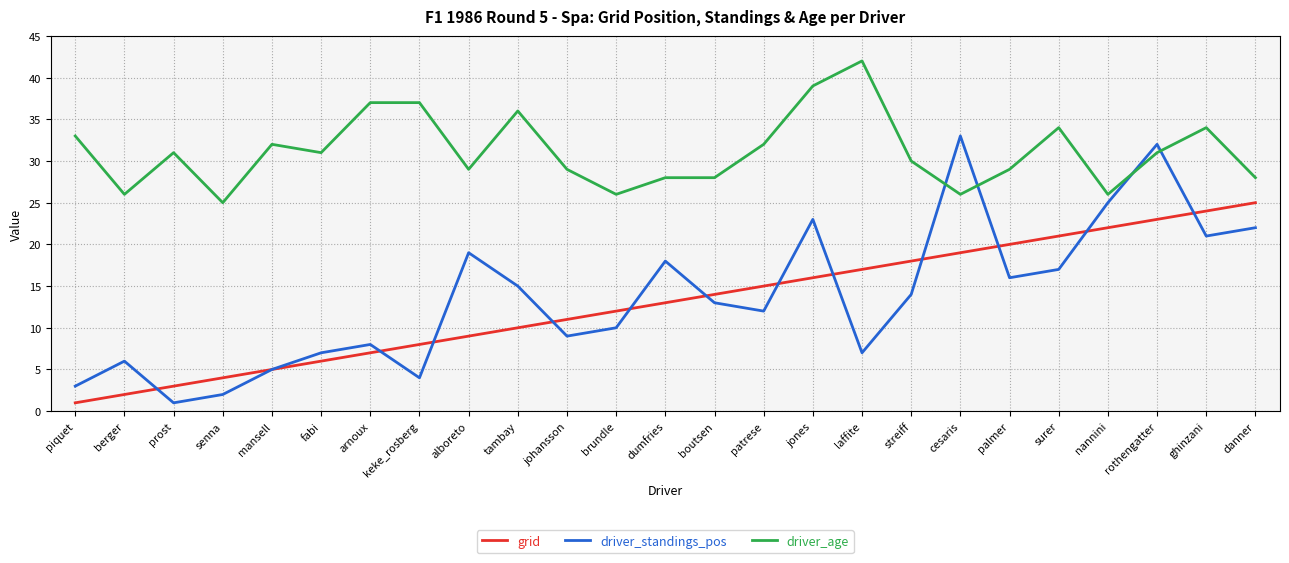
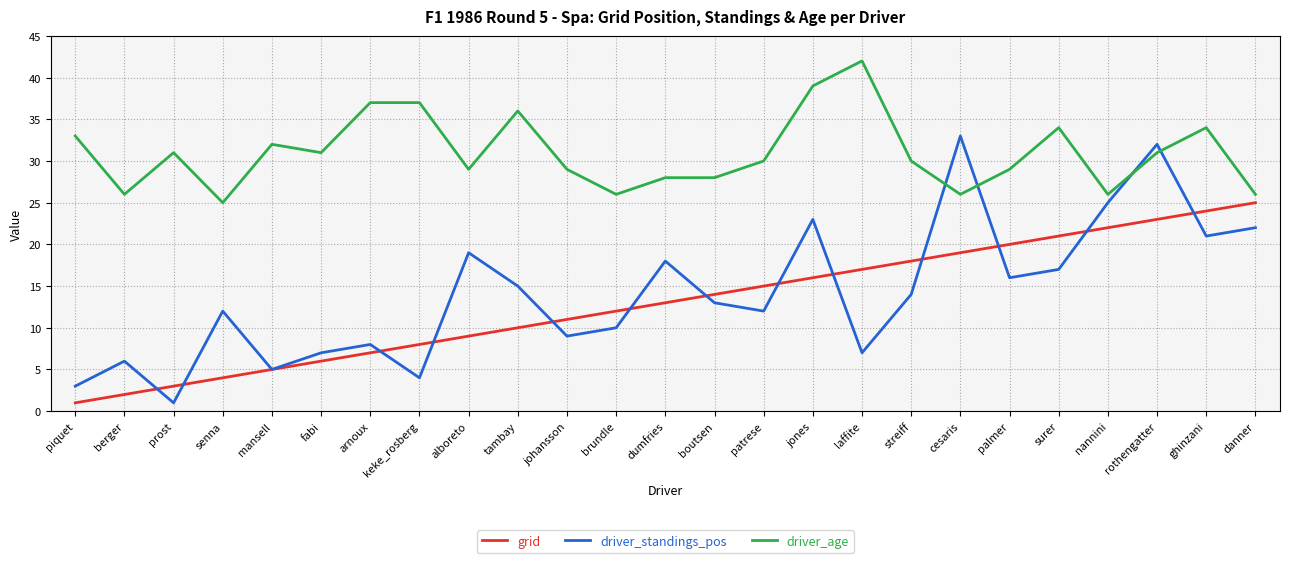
  {
    "grid": {
      "piquet": 1,
      "berger": 2,
      "prost": 3,
      "senna": 4,
      "fabi": 6,
      "arnoux": 7,
      "keke_rosberg": 8,
      "alboreto": 9,
      "tambay": 10,
      "johansson": 11,
      "brundle": 12,
      "dumfries": 13,
      "boutsen": 14,
      "patrese": 15,
      "jones": 16,
      "laffite": 17,
      "streiff": 18,
      "cesaris": 19,
      "palmer": 20,
      "surer": 21,
      "nannini": 22,
      "rothengatter": 23,
      "ghinzani": 24,
      "danner": 25
    },
    "driver_standings_pos": {
      "piquet": 3,
      "berger": 6,
      "prost": 1,
-     "senna": 2,
+     "senna": 12,
      "fabi": 7,
      "arnoux": 8,
      "keke_rosberg": 4,
      "alboreto": 19,
      "tambay": 15,
      "johansson": 9,
      "brundle": 10,
      "dumfries": 18,
      "boutsen": 13,
      "patrese": 12,
      "jones": 23,
      "laffite": 7,
      "streiff": 14,
      "cesaris": 33,
      "palmer": 16,
      "surer": 17,
      "nannini": 25,
      "rothengatter": 32,
      "ghinzani": 21,
      "danner": 22
    },
    "driver_age": {
      "piquet": 33,
      "berger": 26,
      "prost": 31,
      "senna": 25,
      "mansell": 32,
      "fabi": 31,
      "arnoux": 37,
      "keke_rosberg": 37,
      "alboreto": 29,
      "tambay": 36,
      "johansson": 29,
      "brundle": 26,
      "dumfries": 28,
      "boutsen": 28,
-     "patrese": 32,
+     "patrese": 30,
      "jones": 39,
      "laffite": 42,
      "streiff": 30,
      "cesaris": 26,
      "palmer": 29,
      "surer": 34,
      "nannini": 26,
      "rothengatter": 31,
      "ghinzani": 34,
-     "danner": 28
+     "danner": 26
    }
  }
